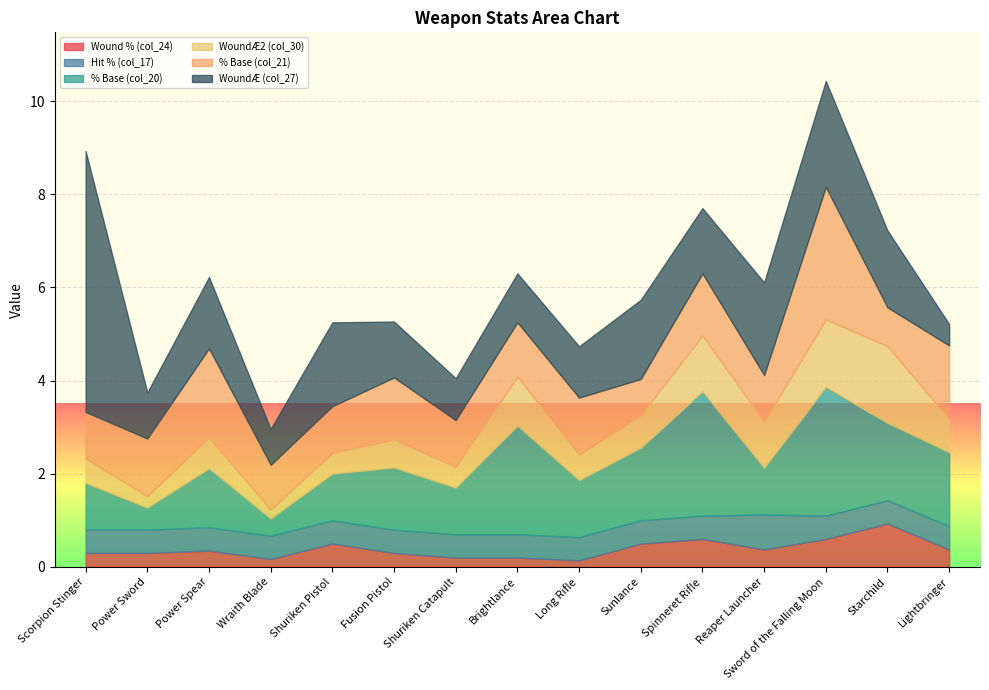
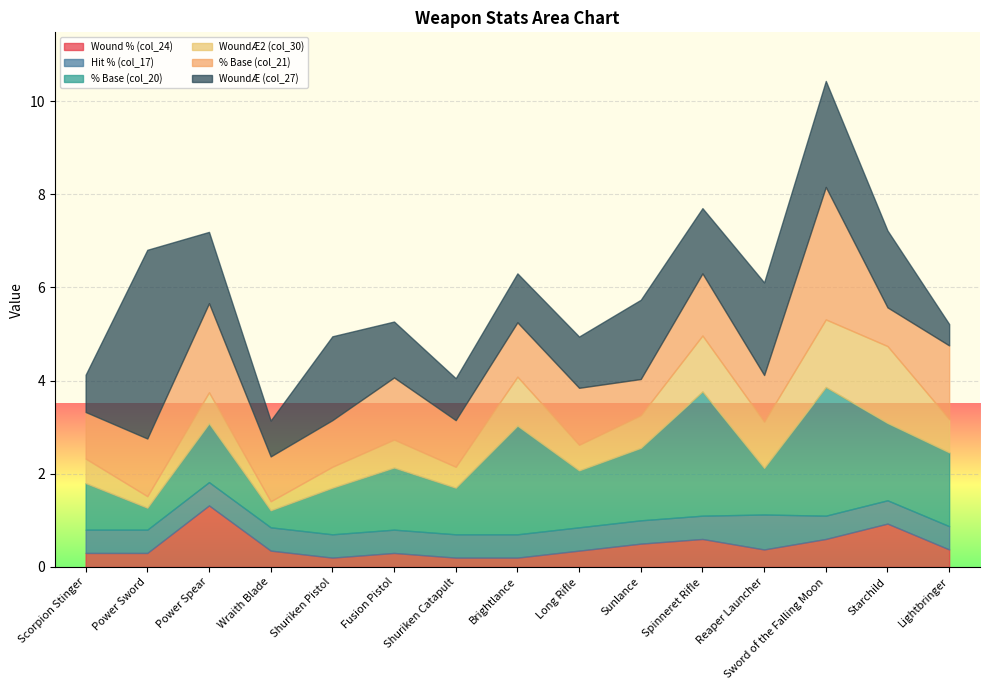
  {
    "Wound % (col_24)": {
      "Scorpion Stinger": 0.3,
      "Power Sword": 0.3,
-     "Power Spear": 0.4,
-     "Wraith Blade": 0.2,
-     "Shuriken Pistol": 0.5,
+     "Power Spear": 1.3,
+     "Wraith Blade": 0.4,
+     "Shuriken Pistol": 0.2,
      "Fusion Pistol": 0.3,
      "Shuriken Catapult": 0.2,
      "Brightlance": 0.2,
-     "Long Rifle": 0.1,
+     "Long Rifle": 0.4,
      "Sunlance": 0.5,
      "Spinneret Rifle": 0.6,
      "Reaper Launcher": 0.4,
      "Sword of the Falling Moon": 0.6,
      "Starchild": 0.9,
      "Lightbringer": 0.4
    },
    "WoundÆ (col_27)": {
-     "Scorpion Stinger": 5.6,
-     "Power Sword": 1.0,
+     "Scorpion Stinger": 0.8,
+     "Power Sword": 4.1,
      "Power Spear": 1.5,
      "Wraith Blade": 0.8,
      "Shuriken Pistol": 1.8,
      "Fusion Pistol": 1.2,
      "Shuriken Catapult": 0.9,
      "Brightlance": 1.0,
      "Long Rifle": 1.1,
      "Sunlance": 1.7,
      "Spinneret Rifle": 1.4,
      "Reaper Launcher": 2.0,
      "Sword of the Falling Moon": 2.3,
      "Starchild": 1.7,
      "Lightbringer": 0.5
    }
  }
